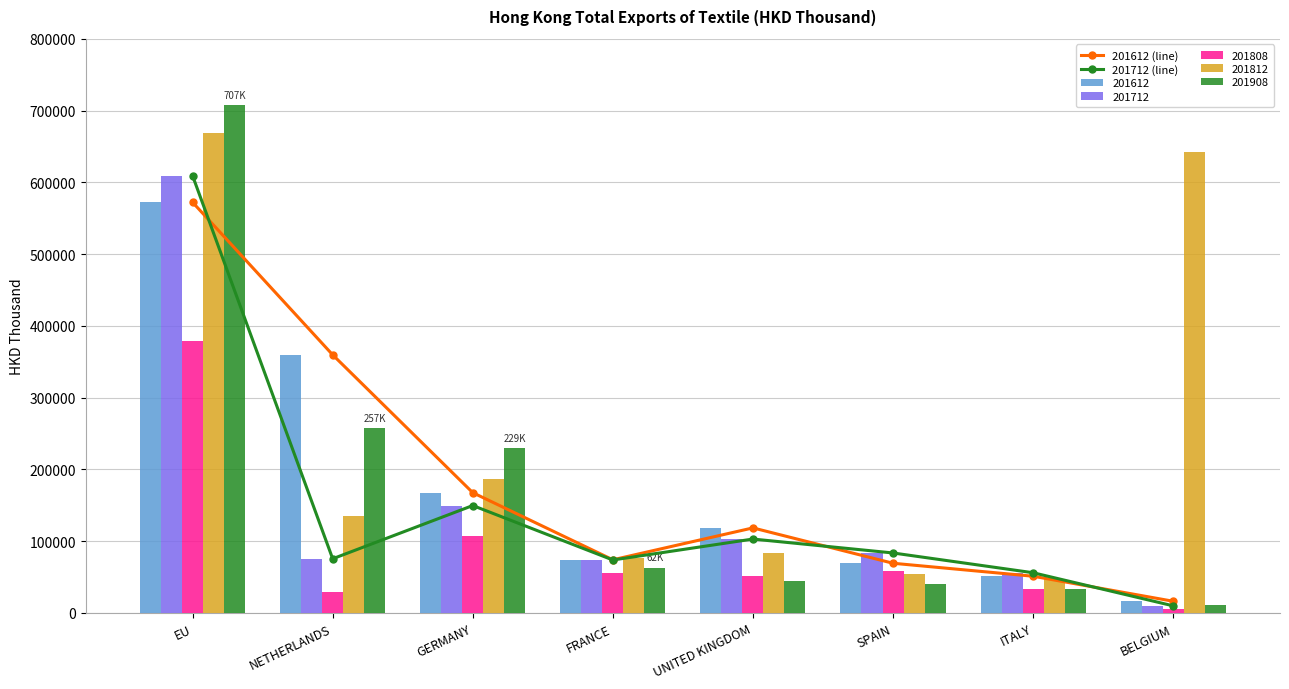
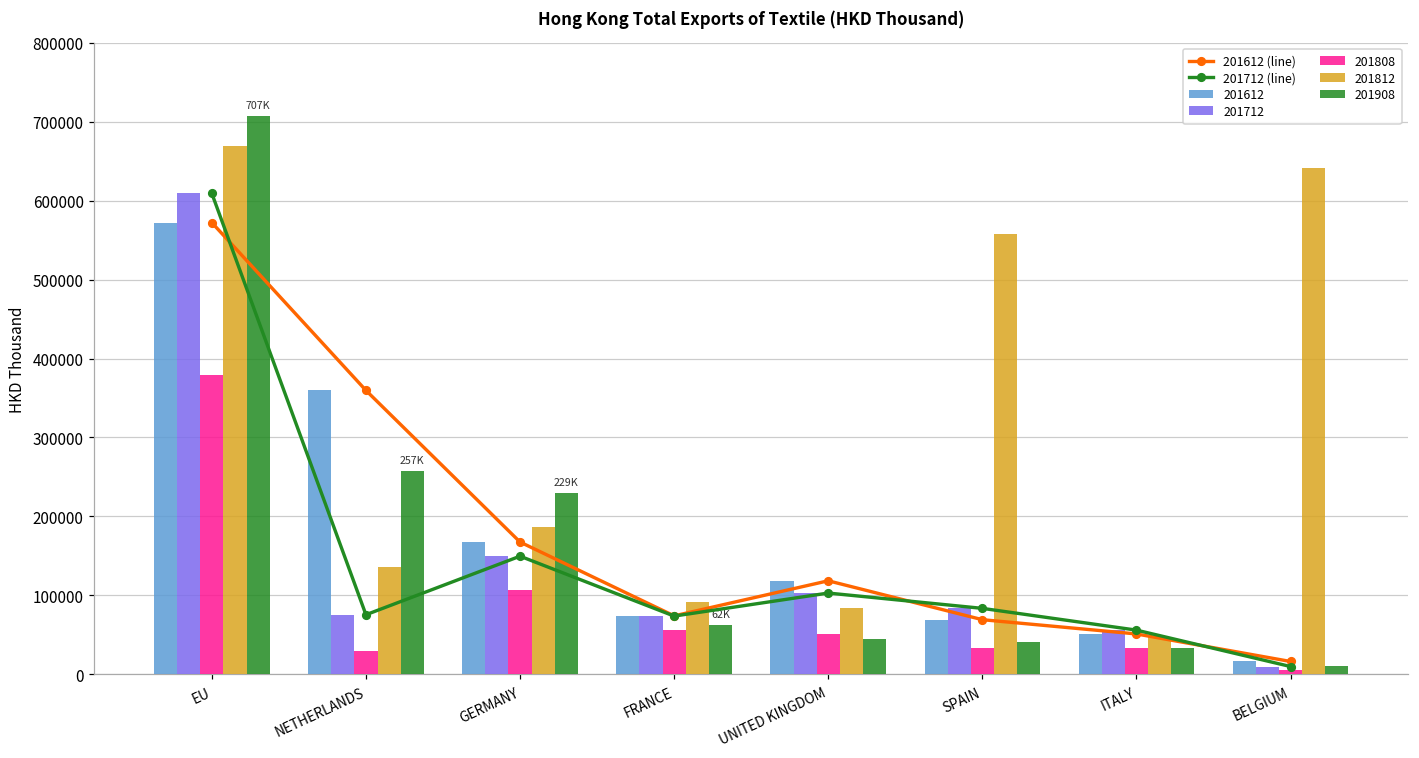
  {
    "201612": {
      "EU": 570000,
      "NETHERLANDS": 360000,
      "GERMANY": 170000,
      "FRANCE": 70000,
      "UNITED KINGDOM": 120000,
      "SPAIN": 70000,
      "ITALY": 50000,
      "BELGIUM": 20000
    },
    "201612 (line)": {
      "EU": 570000,
      "NETHERLANDS": 360000,
      "GERMANY": 170000,
      "UNITED KINGDOM": 120000,
      "SPAIN": 70000,
      "ITALY": 50000,
      "BELGIUM": 20000
    },
    "201712": {
      "EU": 610000,
      "NETHERLANDS": 80000,
      "GERMANY": 150000,
      "FRANCE": 70000,
      "UNITED KINGDOM": 100000,
      "SPAIN": 80000,
      "ITALY": 60000,
      "BELGIUM": 10000
    },
    "201808": {
      "EU": 380000,
      "NETHERLANDS": 30000,
      "GERMANY": 110000,
      "FRANCE": 60000,
      "UNITED KINGDOM": 50000,
-     "SPAIN": 60000,
+     "SPAIN": 30000,
      "ITALY": 30000,
      "BELGIUM": 10000
    },
    "201812": {
      "EU": 670000,
      "NETHERLANDS": 140000,
      "GERMANY": 190000,
-     "FRANCE": 80000,
+     "FRANCE": 90000,
      "UNITED KINGDOM": 80000,
-     "SPAIN": 50000,
+     "SPAIN": 560000,
      "ITALY": 50000,
      "BELGIUM": 640000
    }
  }
